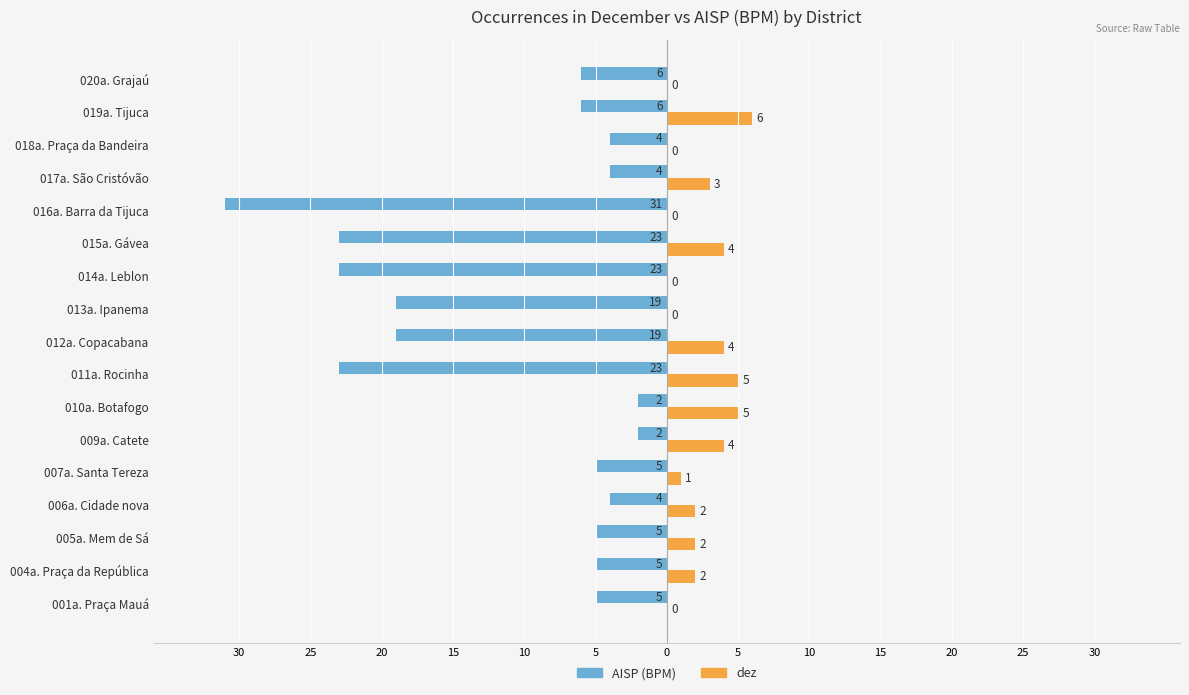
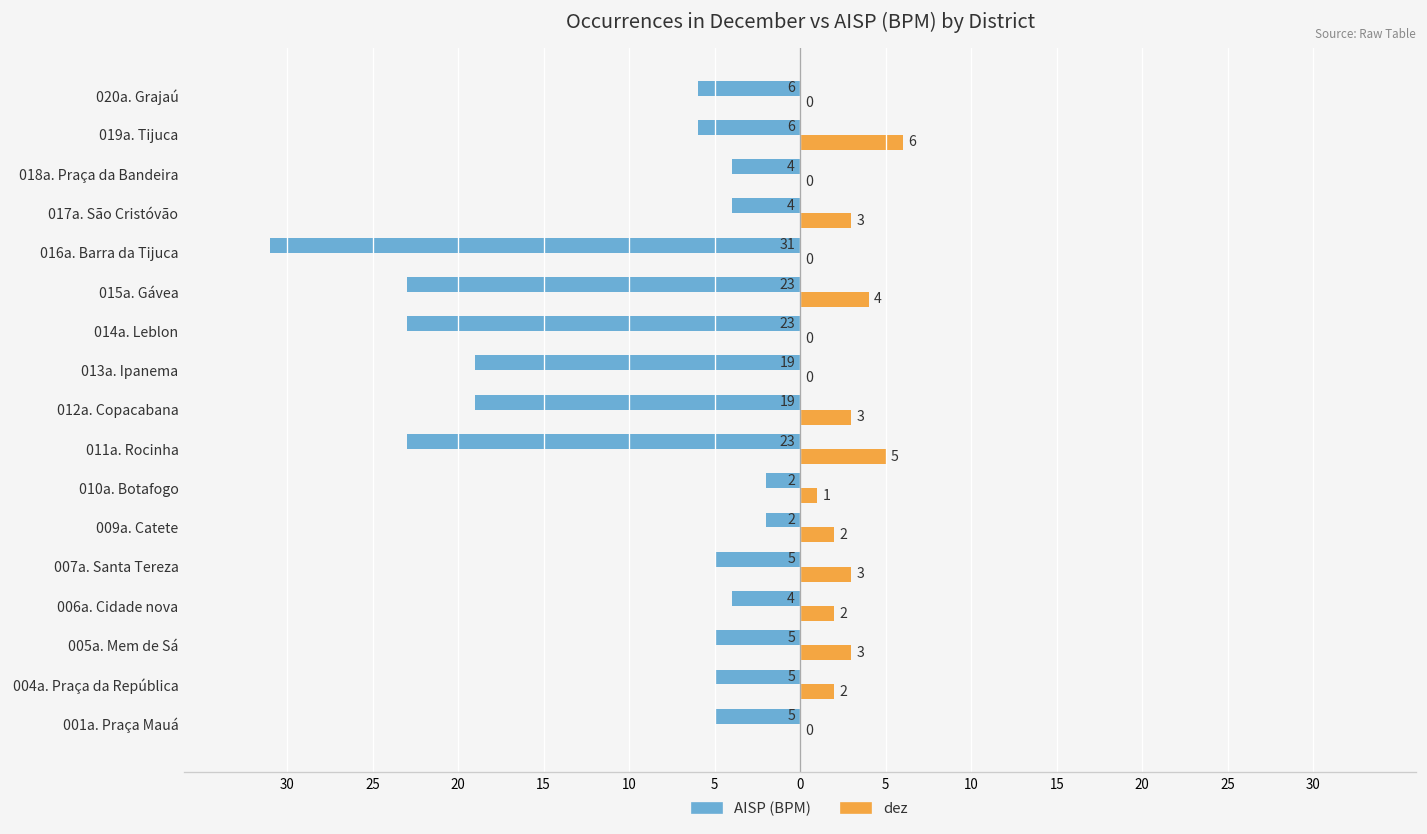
  {
    "dez": {
      "020a. Grajaú": 0,
      "019a. Tijuca": 6,
      "018a. Praça da Bandeira": 0,
      "017a. São Cristóvão": 3,
      "016a. Barra da Tijuca": 0,
      "015a. Gávea": 4,
      "014a. Leblon": 0,
      "013a. Ipanema": 0,
-     "012a. Copacabana": 4,
+     "012a. Copacabana": 3,
      "011a. Rocinha": 5,
-     "010a. Botafogo": 5,
-     "009a. Catete": 4,
-     "007a. Santa Tereza": 1,
+     "010a. Botafogo": 1,
+     "009a. Catete": 2,
+     "007a. Santa Tereza": 3,
      "006a. Cidade nova": 2,
-     "005a. Mem de Sá": 2,
+     "005a. Mem de Sá": 3,
      "004a. Praça da República": 2,
      "001a. Praça Mauá": 0
    }
  }
